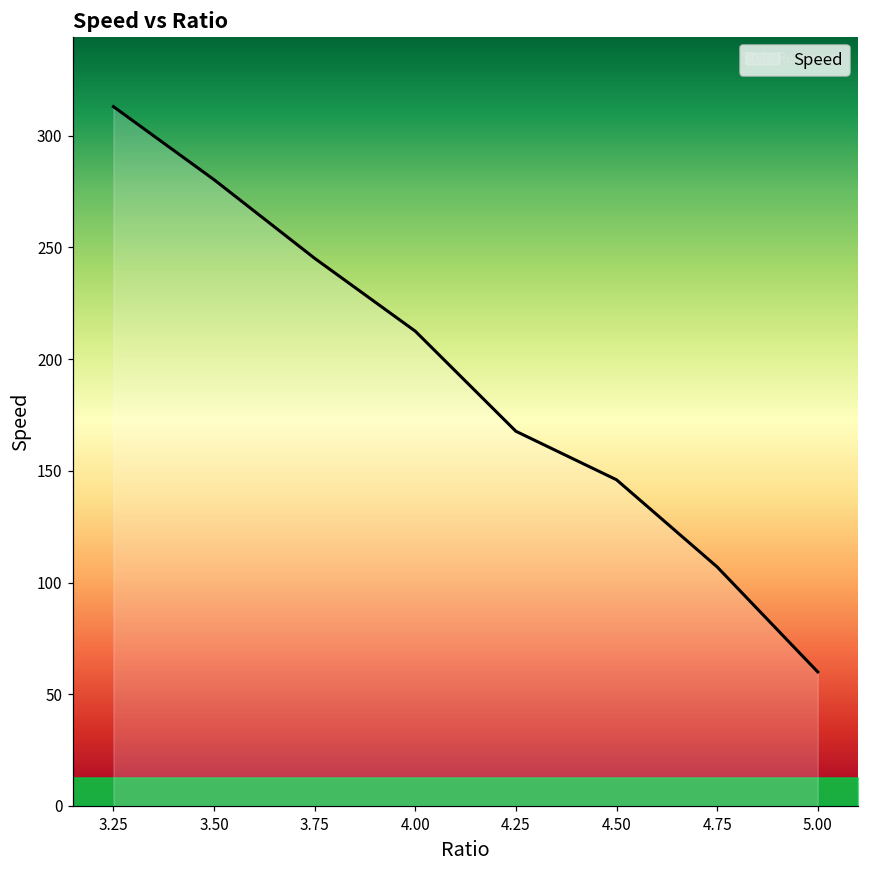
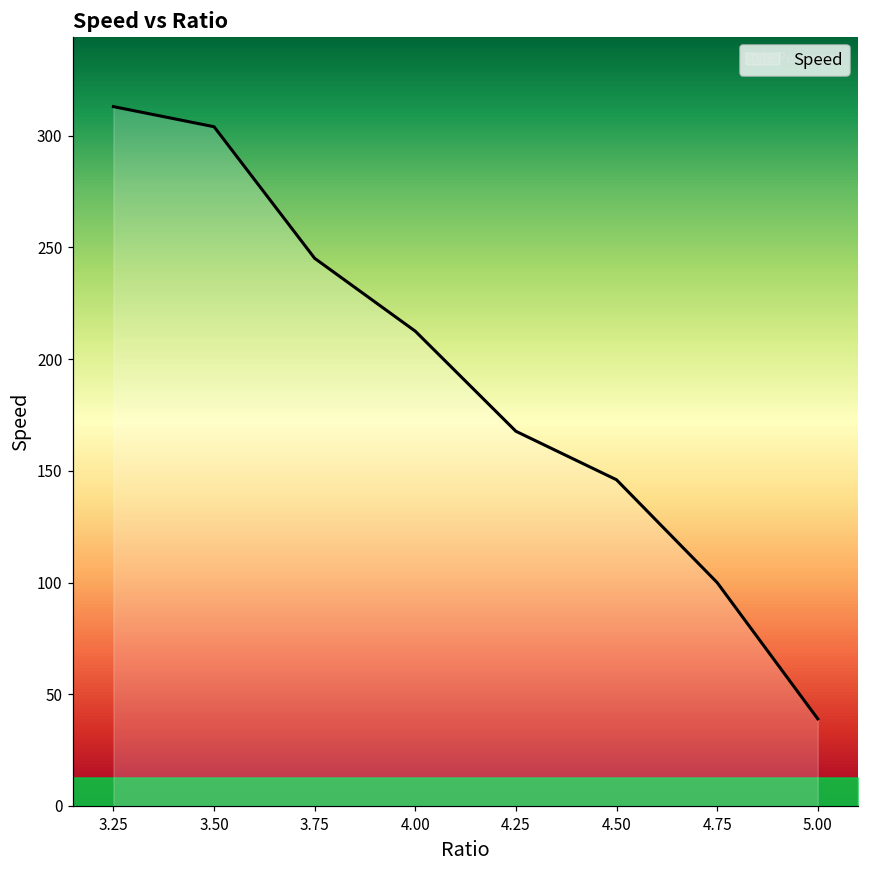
  {
    "Speed": {
      "3.25": 313,
-     "3.50": 280,
+     "3.50": 304,
      "3.75": 245,
      "4.00": 213,
      "4.25": 168,
      "4.50": 146,
-     "4.75": 107,
-     "5.00": 60
+     "4.75": 100,
+     "5.00": 39
    }
  }
